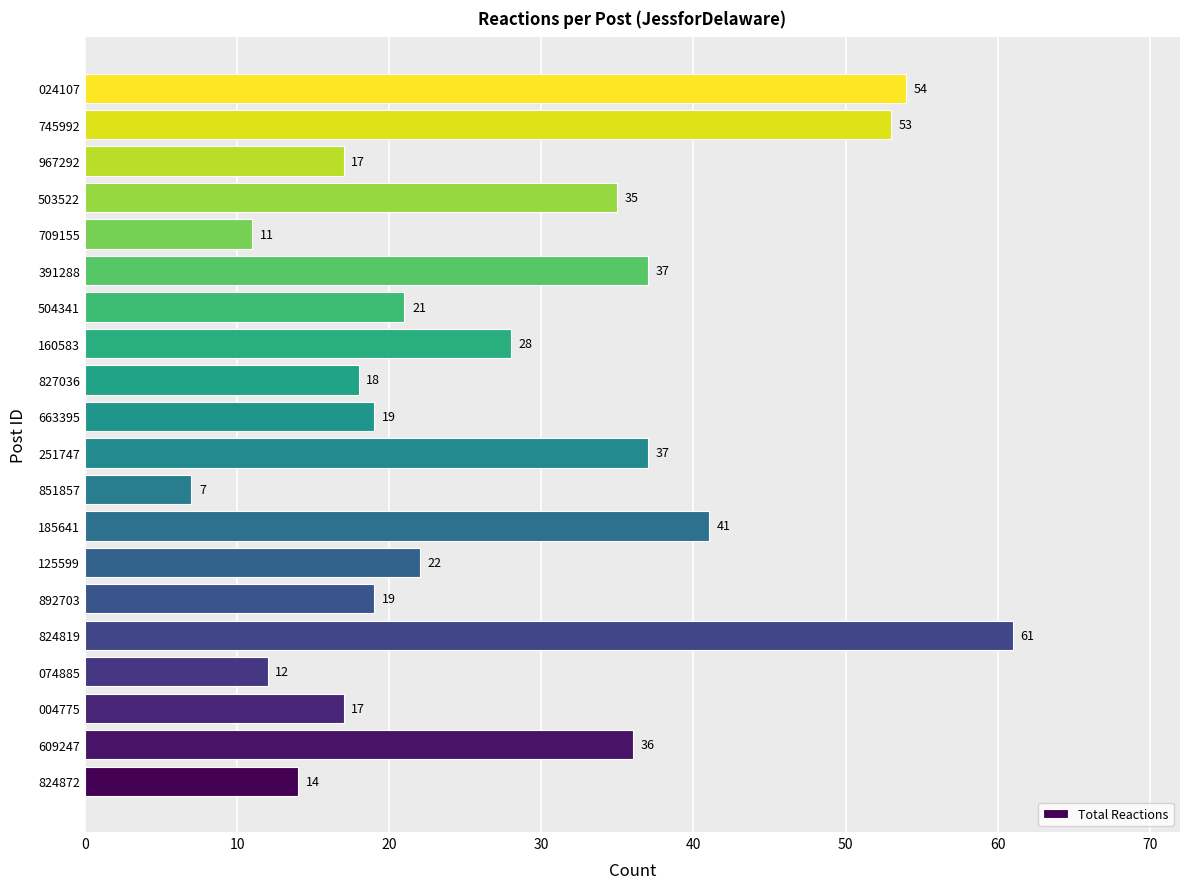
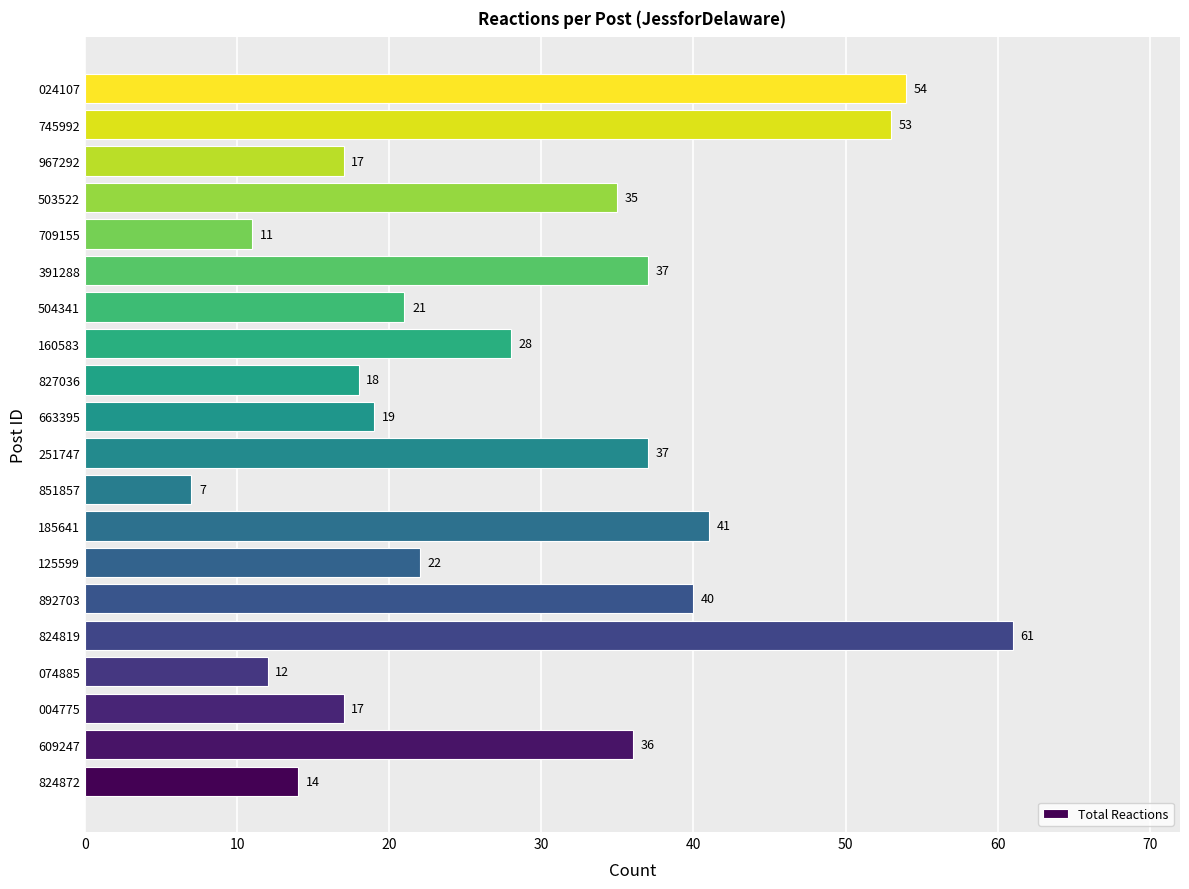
  {
    "024107": 54,
    "745992": 53,
    "967292": 17,
    "503522": 35,
    "709155": 11,
    "391288": 37,
    "504341": 21,
    "160583": 28,
    "827036": 18,
    "663395": 19,
    "251747": 37,
    "851857": 7,
    "185641": 41,
    "125599": 22,
-   "892703": 19,
+   "892703": 40,
    "824819": 61,
    "074885": 12,
    "004775": 17,
    "609247": 36,
    "824872": 14
  }
